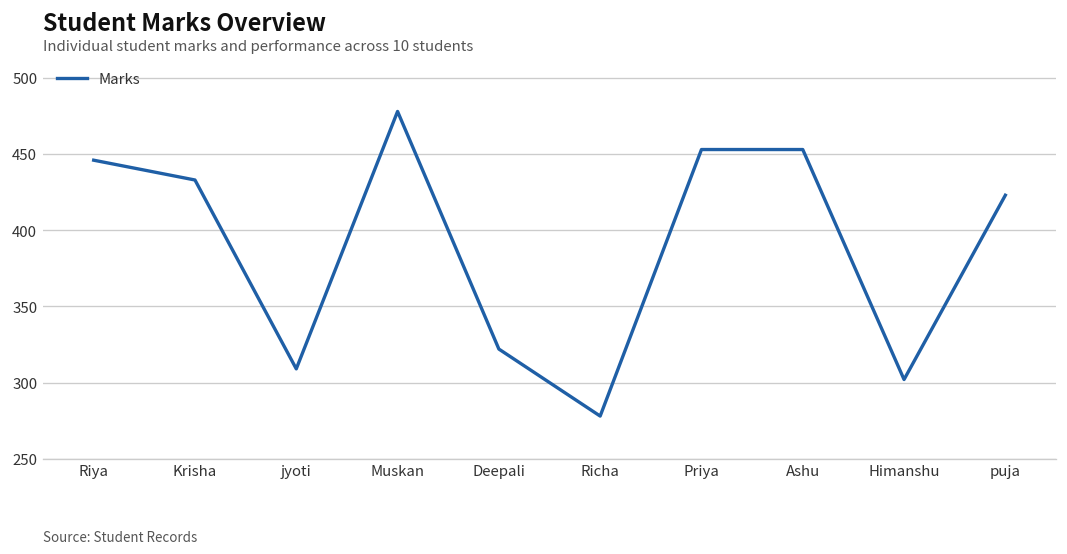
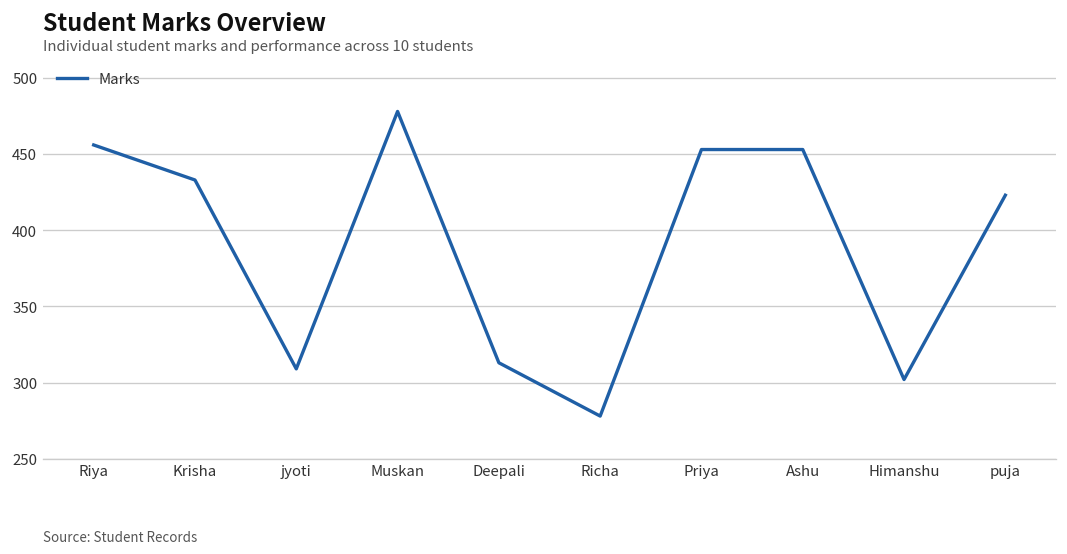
  {
-   "Riya": 446,
+   "Riya": 456,
    "Krisha": 433,
    "jyoti": 309,
    "Muskan": 478,
-   "Deepali": 322,
+   "Deepali": 313,
    "Richa": 278,
    "Priya": 453,
    "Ashu": 453,
    "Himanshu": 302,
    "puja": 423
  }
